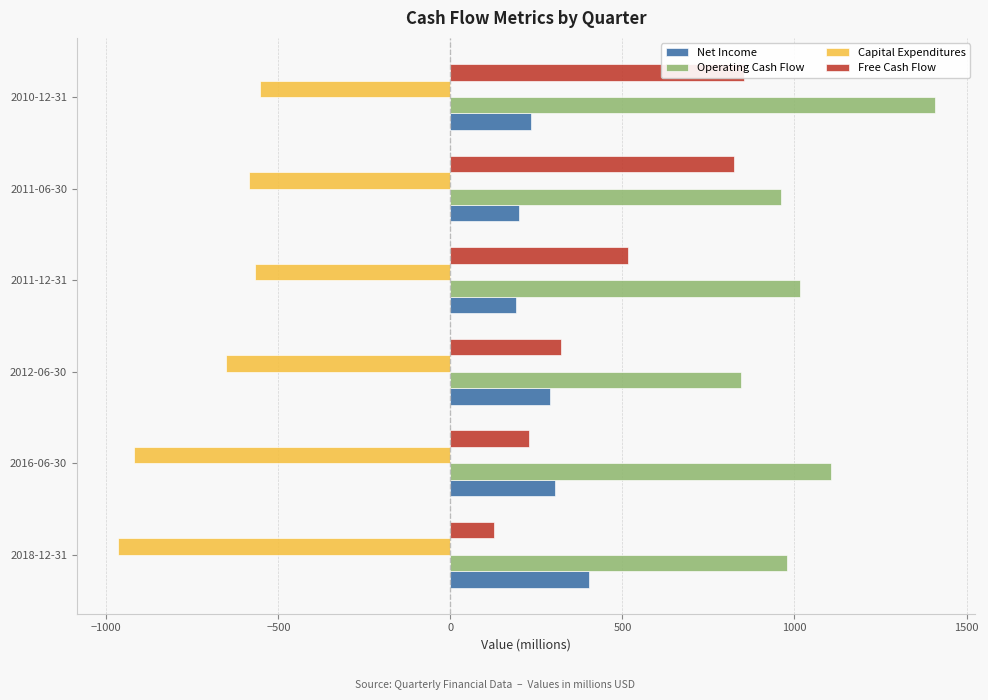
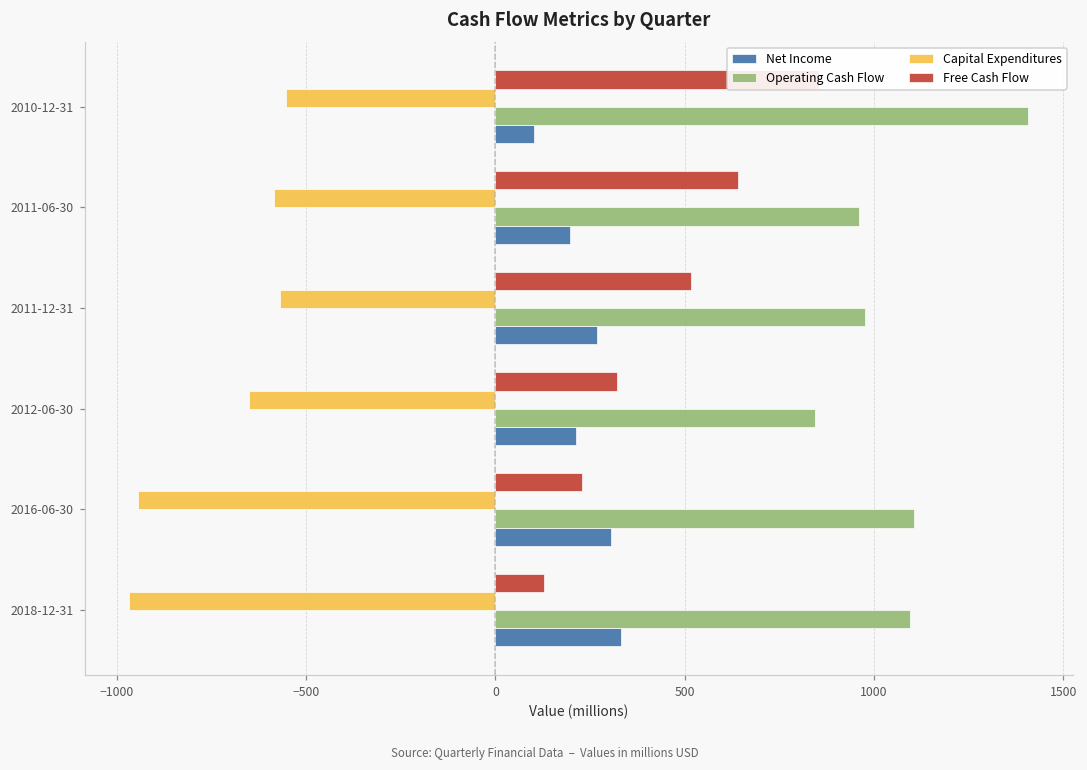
  {
    "Net Income": {
-     "2010-12-31": 230,
+     "2010-12-31": 100,
      "2011-06-30": 200,
-     "2011-12-31": 190,
-     "2012-06-30": 290,
+     "2011-12-31": 270,
+     "2012-06-30": 210,
      "2016-06-30": 310,
-     "2018-12-31": 400
+     "2018-12-31": 330
    },
    "Operating Cash Flow": {
      "2010-12-31": 1410,
      "2011-06-30": 960,
-     "2011-12-31": 1020,
+     "2011-12-31": 980,
      "2012-06-30": 850,
      "2016-06-30": 1110,
-     "2018-12-31": 980
+     "2018-12-31": 1100
    },
    "Capital Expenditures": {
      "2010-12-31": -550,
      "2011-06-30": -590,
      "2011-12-31": -570,
      "2012-06-30": -650,
-     "2016-06-30": -920,
+     "2016-06-30": -950,
      "2018-12-31": -970
    },
    "Free Cash Flow": {
-     "2011-06-30": 830,
+     "2011-06-30": 640,
      "2011-12-31": 520,
      "2012-06-30": 320,
      "2016-06-30": 230,
      "2018-12-31": 130
    }
  }
